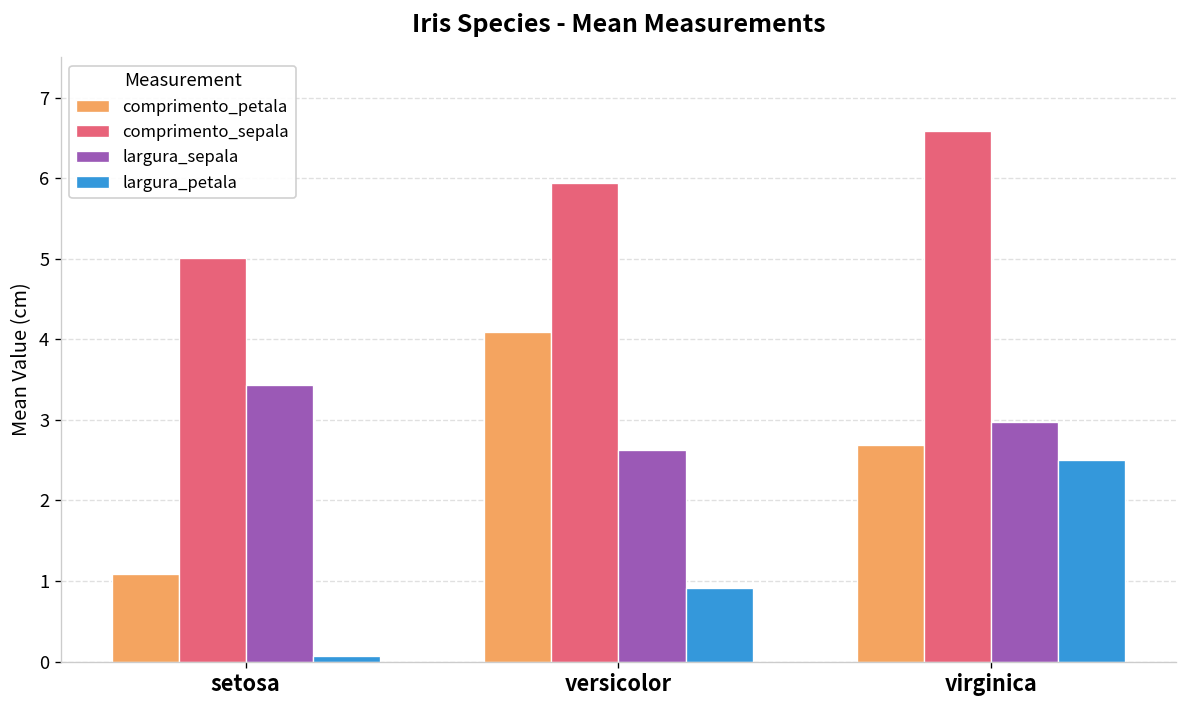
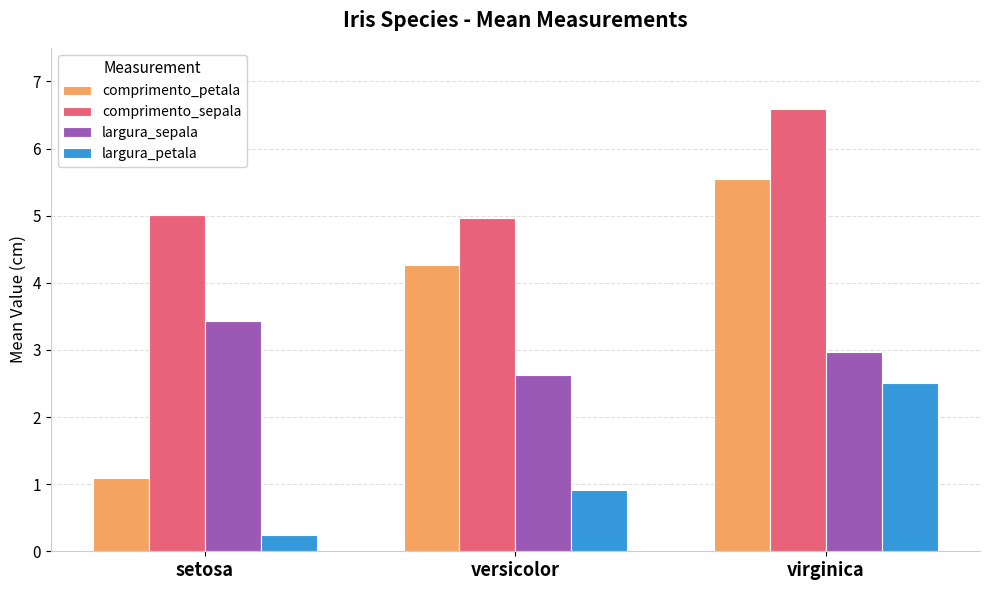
  {
    "comprimento_petala": {
      "setosa": 1.1,
-     "versicolor": 4.1,
-     "virginica": 2.7
+     "versicolor": 4.3,
+     "virginica": 5.6
    },
    "comprimento_sepala": {
      "setosa": 5.0,
-     "versicolor": 5.9,
+     "versicolor": 5.0,
      "virginica": 6.6
    },
    "largura_sepala": {
      "setosa": 3.4,
      "versicolor": 2.6,
      "virginica": 3.0
    },
    "largura_petala": {
-     "setosa": 0.1,
+     "setosa": 0.2,
      "versicolor": 0.9,
      "virginica": 2.5
    }
  }
